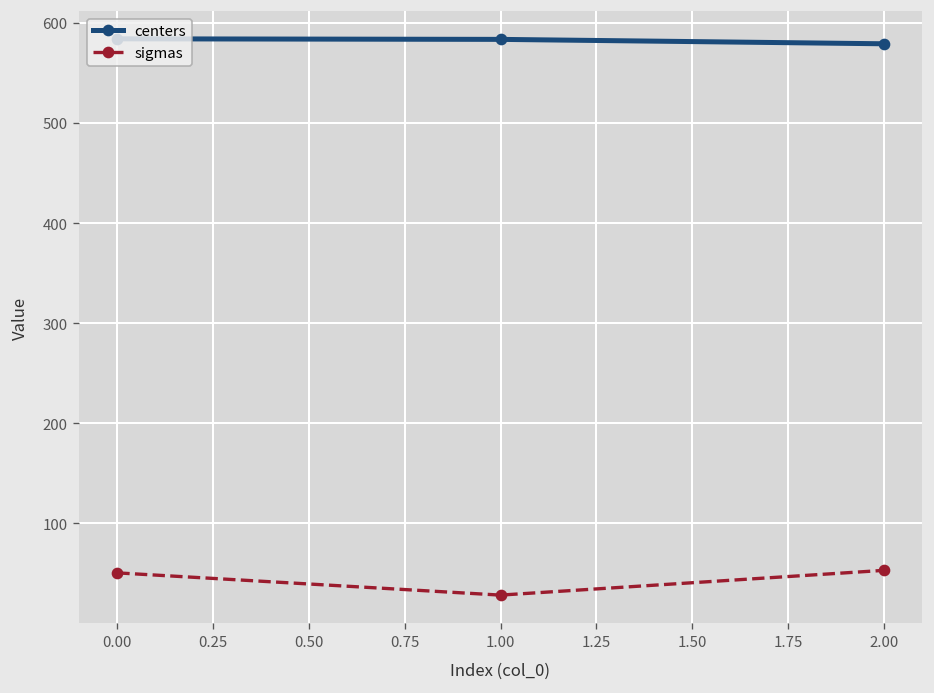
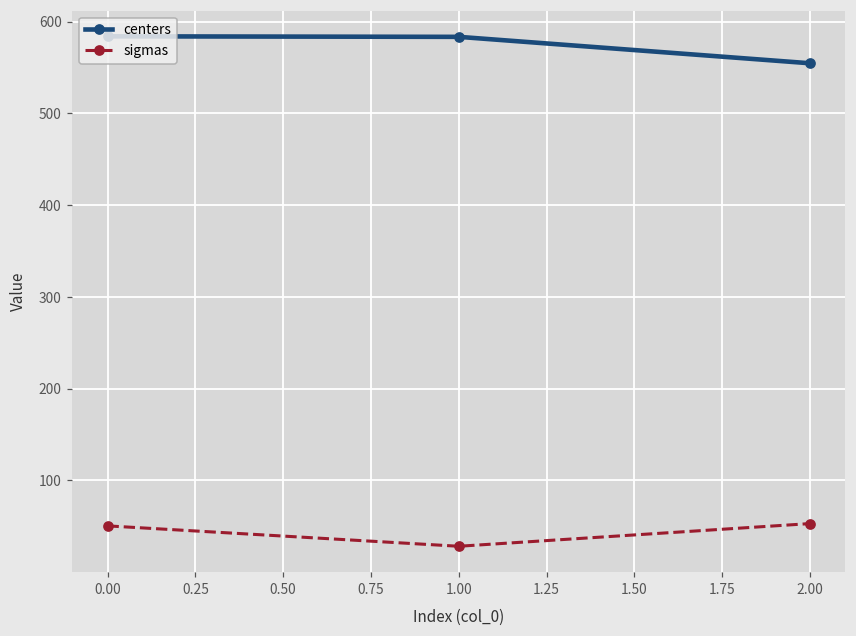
  {
    "centers": {
      "1.00": 580,
-     "2.00": 580
+     "2.00": 550
    },
    "sigmas": {
      "0.00": 50,
      "1.00": 30,
      "2.00": 50
    }
  }
